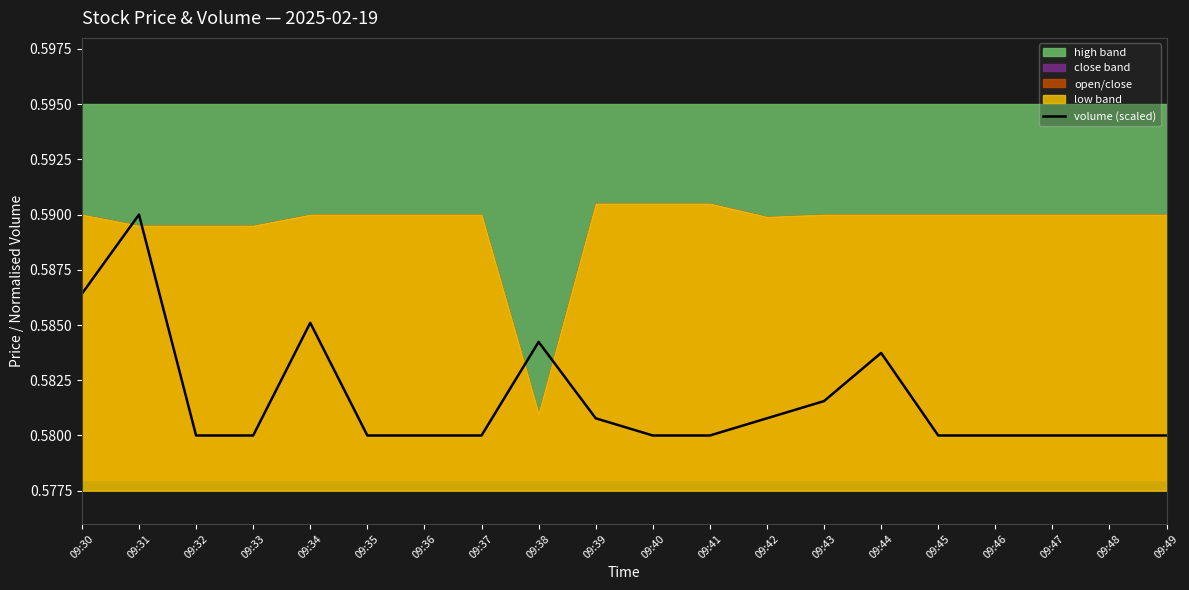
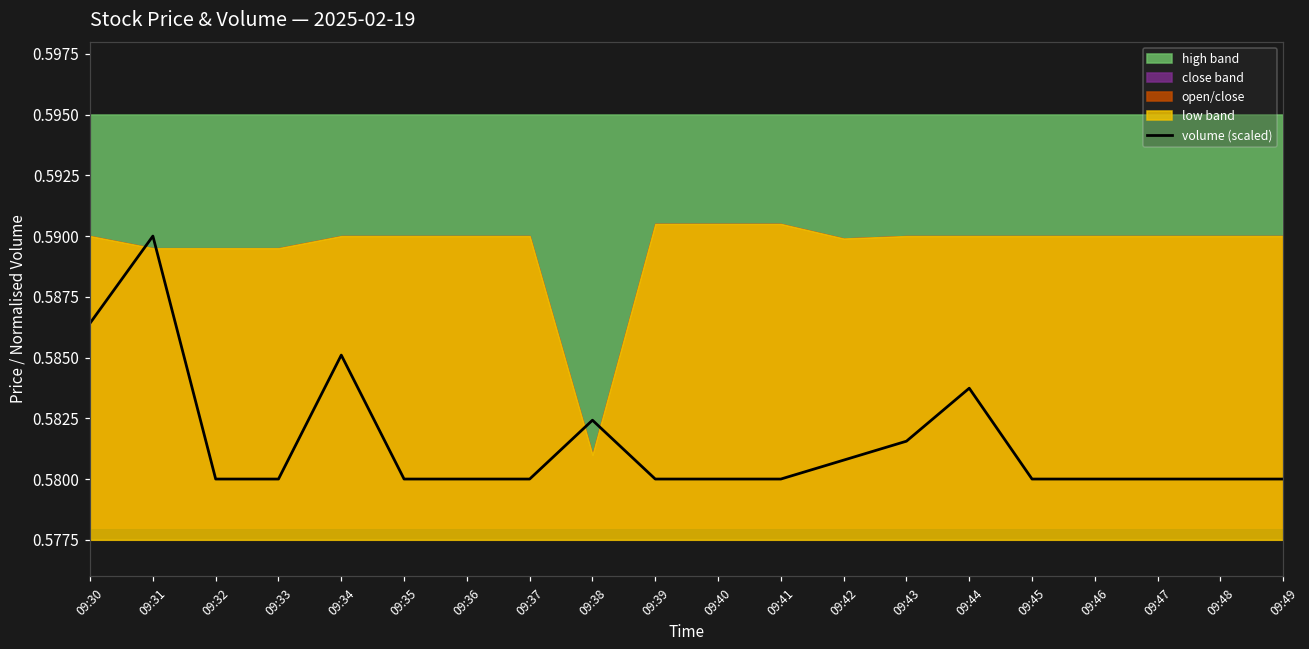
  {
    "volume (scaled)": {
      "09:30": 0.5864,
      "09:31": 0.5900,
      "09:32": 0.5800,
      "09:33": 0.5800,
      "09:34": 0.5851,
      "09:35": 0.5800,
      "09:36": 0.5800,
      "09:37": 0.5800,
-     "09:38": 0.5842,
-     "09:39": 0.5808,
+     "09:38": 0.5824,
+     "09:39": 0.5800,
      "09:40": 0.5800,
      "09:41": 0.5800,
      "09:42": 0.5808,
      "09:43": 0.5816,
      "09:44": 0.5837,
      "09:45": 0.5800,
      "09:46": 0.5800,
      "09:47": 0.5800,
      "09:48": 0.5800,
      "09:49": 0.5800
    },
    "high band": {
      "09:30": 0.5950,
      "09:31": 0.5950,
      "09:32": 0.5950,
      "09:33": 0.5950,
      "09:34": 0.5950,
      "09:35": 0.5950,
      "09:36": 0.5950,
      "09:37": 0.5950,
      "09:38": 0.5950,
      "09:39": 0.5950,
      "09:40": 0.5950,
      "09:41": 0.5950,
      "09:42": 0.5950,
      "09:43": 0.5950,
      "09:44": 0.5950,
      "09:45": 0.5950,
      "09:46": 0.5950,
      "09:49": 0.5950
    },
    "low band": {
      "09:30": 0.5900,
      "09:31": 0.5895,
      "09:32": 0.5895,
      "09:33": 0.5895,
      "09:34": 0.5900,
      "09:35": 0.5900,
      "09:36": 0.5900,
      "09:37": 0.5900,
      "09:38": 0.5810,
      "09:39": 0.5905,
      "09:40": 0.5905,
      "09:41": 0.5905,
      "09:42": 0.5899,
      "09:43": 0.5900,
      "09:44": 0.5900,
      "09:45": 0.5900,
      "09:46": 0.5900,
      "09:47": 0.5900,
      "09:48": 0.5900,
      "09:49": 0.5900
    }
  }
